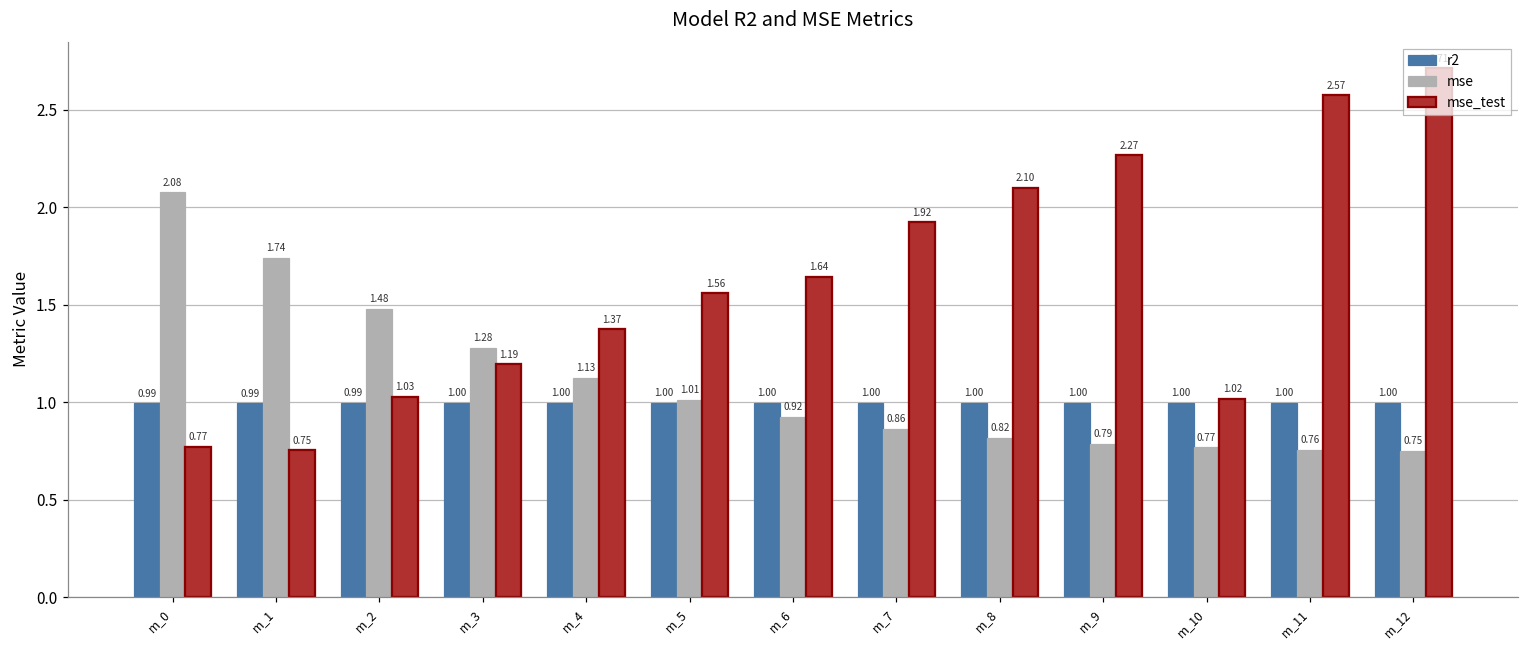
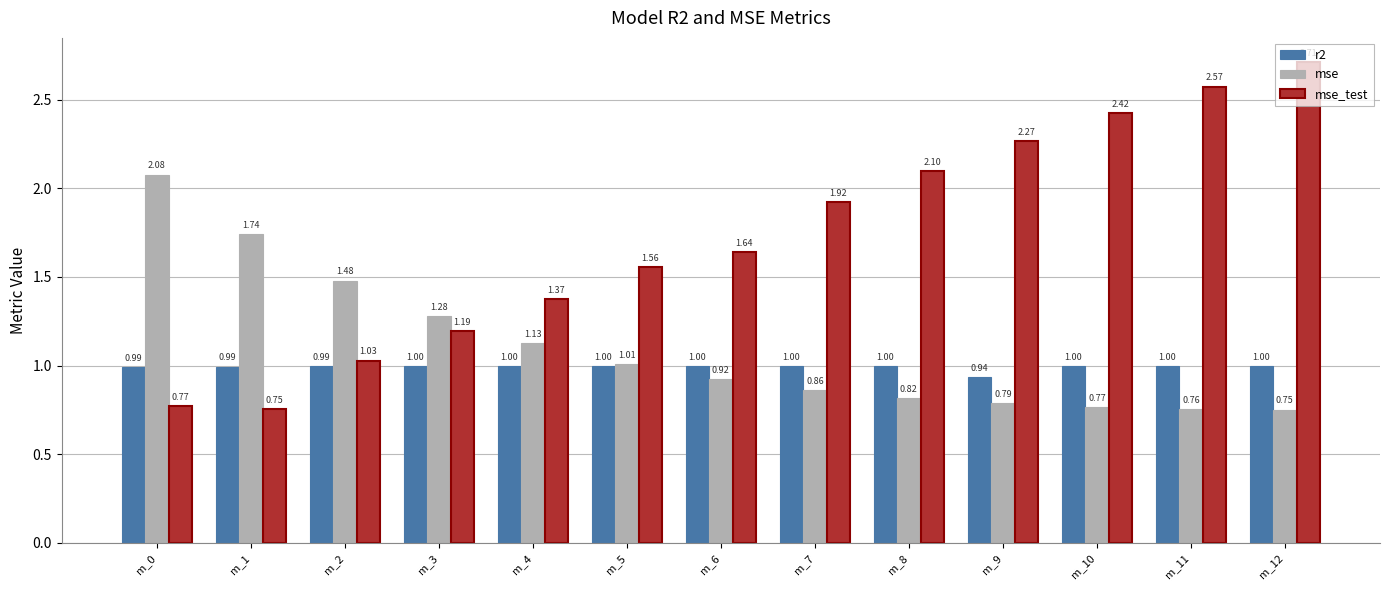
  {
    "r2": {
      "m_0": 0.99,
      "m_1": 0.99,
      "m_2": 0.99,
      "m_3": 1.00,
      "m_4": 1.00,
      "m_5": 1.00,
      "m_6": 1.00,
      "m_7": 1.00,
      "m_8": 1.00,
-     "m_9": 1.00,
+     "m_9": 0.94,
      "m_10": 1.00,
      "m_11": 1.00,
      "m_12": 1.00
    },
    "mse": {
      "m_0": 2.08,
      "m_1": 1.74,
      "m_2": 1.48,
      "m_3": 1.28,
      "m_4": 1.13,
      "m_5": 1.01,
      "m_6": 0.92,
      "m_7": 0.86,
      "m_8": 0.82,
      "m_9": 0.79,
      "m_10": 0.77,
      "m_11": 0.76,
      "m_12": 0.75
    },
    "mse_test": {
      "m_0": 0.77,
      "m_1": 0.75,
      "m_2": 1.03,
      "m_3": 1.19,
      "m_4": 1.37,
      "m_5": 1.56,
      "m_6": 1.64,
      "m_7": 1.92,
      "m_8": 2.10,
      "m_9": 2.27,
-     "m_10": 1.02,
+     "m_10": 2.42,
      "m_11": 2.57
    }
  }
